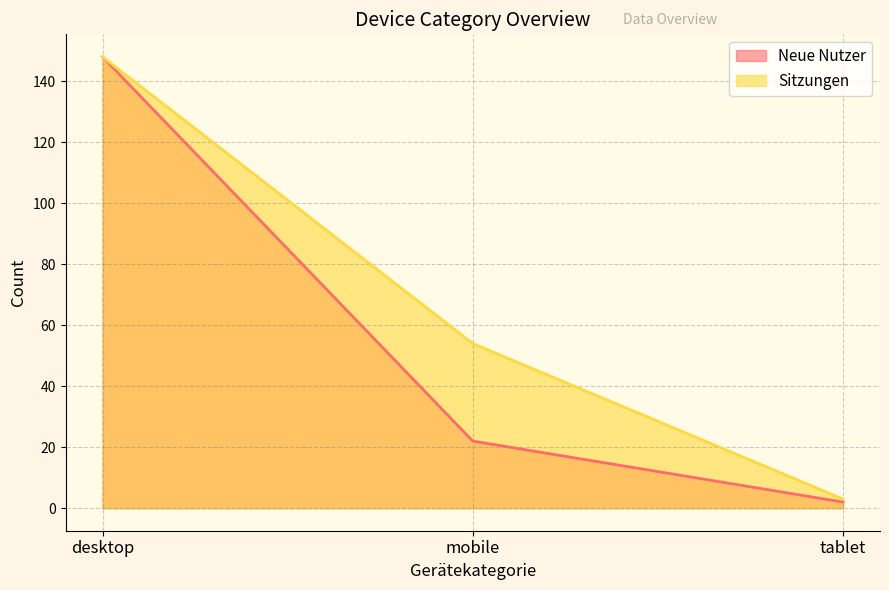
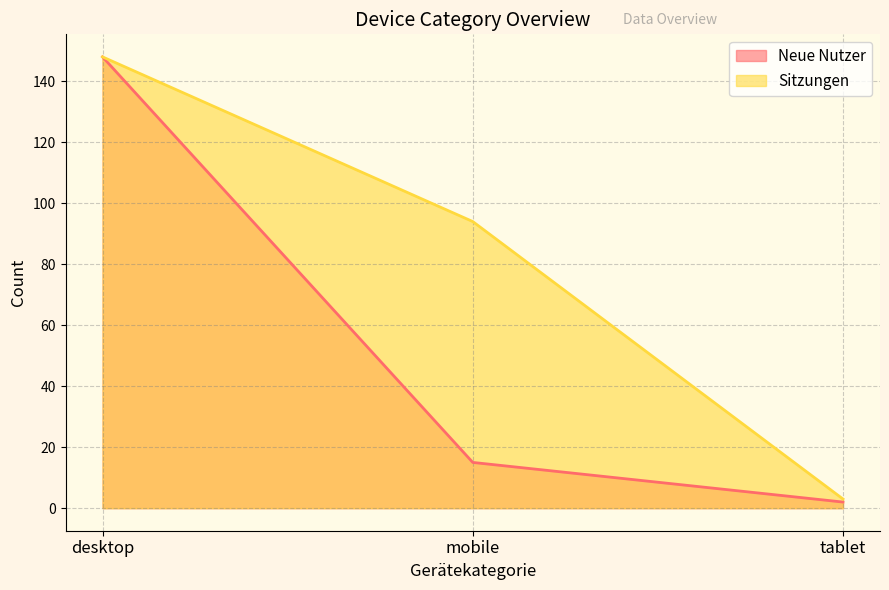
  {
    "Neue Nutzer": {
-     "mobile": 22,
+     "mobile": 15,
      "tablet": 2
    },
    "Sitzungen": {
-     "mobile": 54,
+     "mobile": 94,
      "tablet": 3
    }
  }
